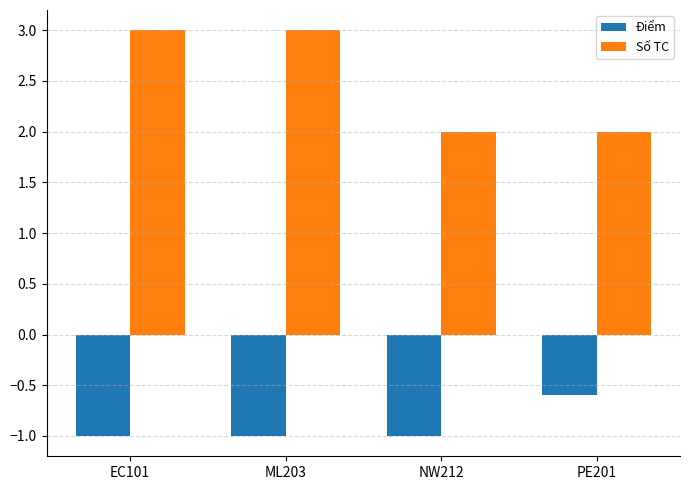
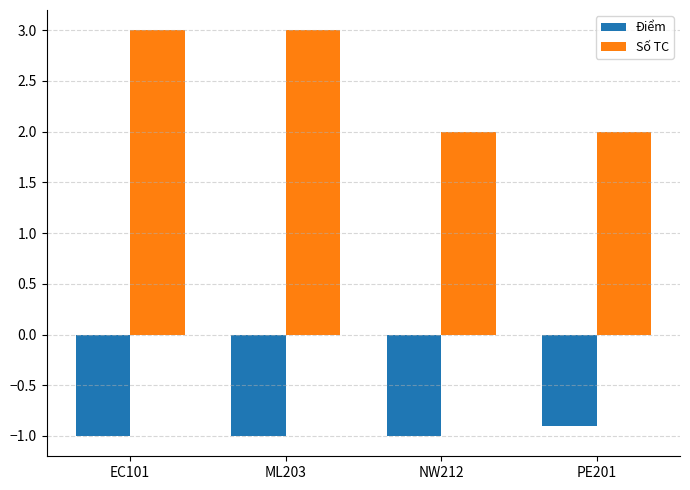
  {
    "Điểm": {
      "EC101": -1.0,
      "ML203": -1.0,
      "NW212": -1.0,
-     "PE201": -0.6
+     "PE201": -0.9
    },
    "Số TC": {
      "EC101": 3.0,
      "ML203": 3.0,
      "NW212": 2.0,
      "PE201": 2.0
    }
  }
